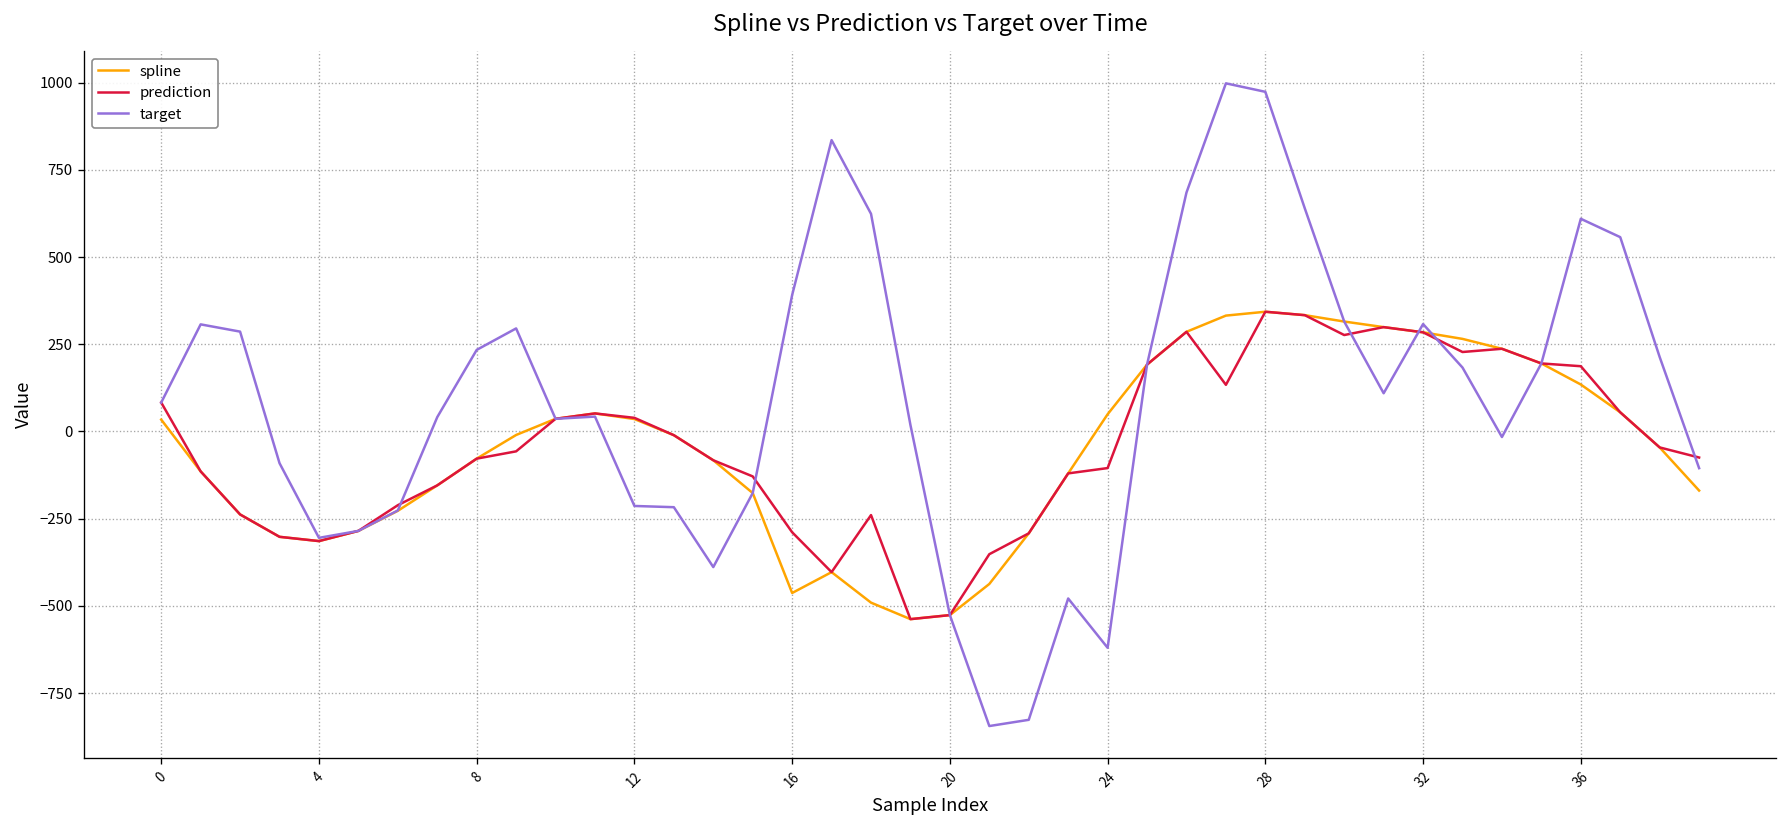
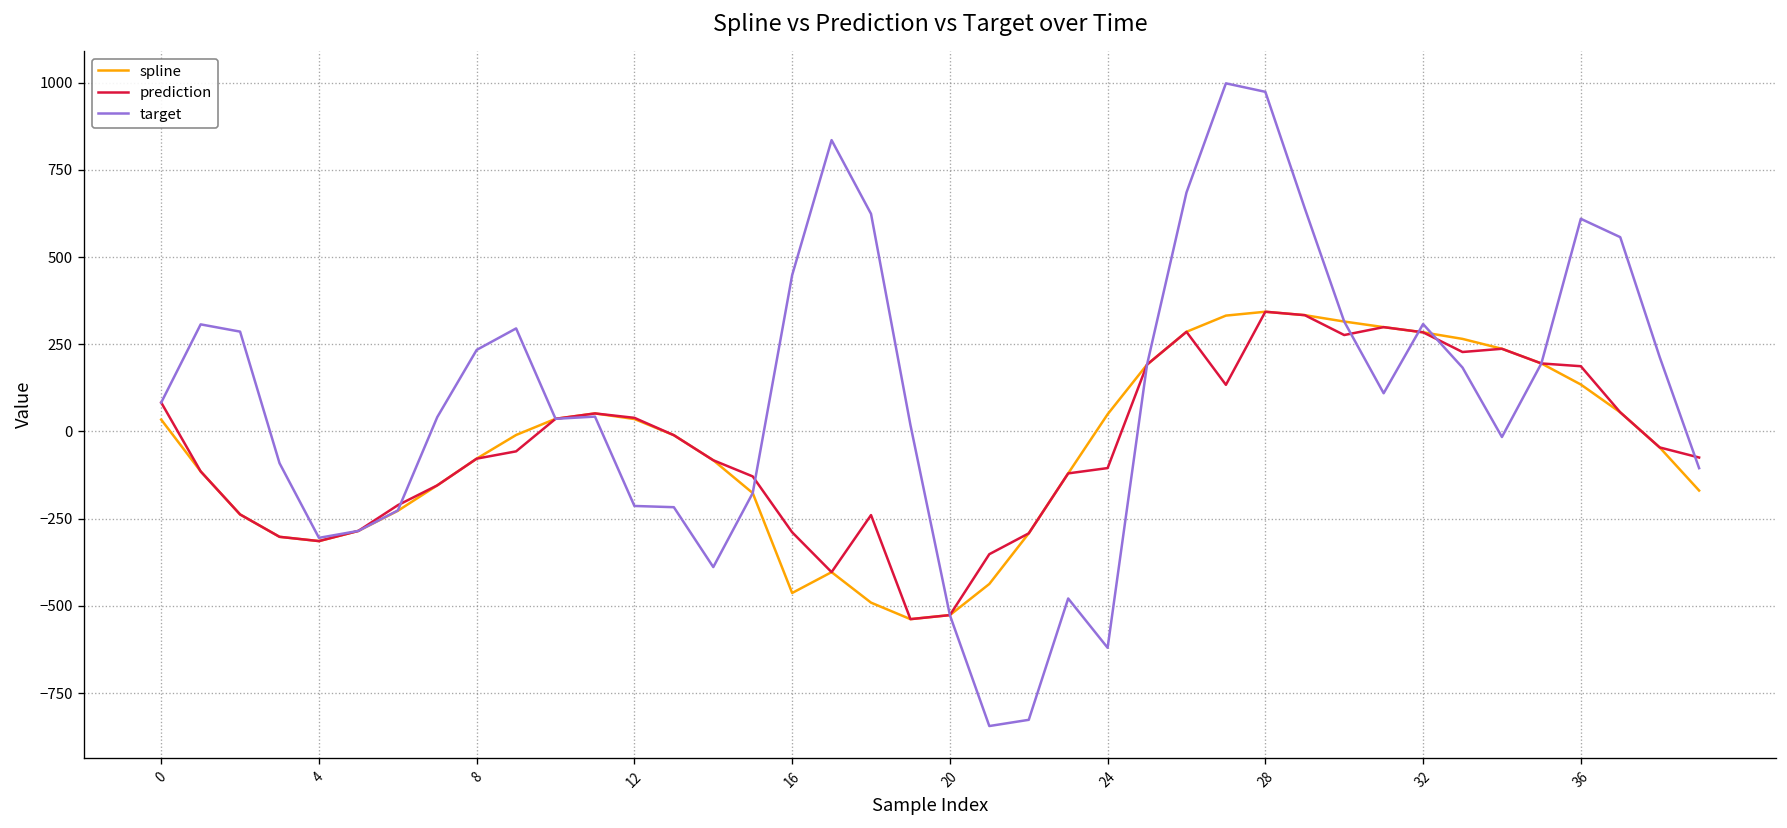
  {
    "spline": {
      "0": 30,
      "16": -460,
      "24": 50,
      "36": 130
    },
    "prediction": {
      "16": -290,
      "24": -100,
      "36": 190
    },
    "target": {
      "4": -300,
      "8": 230,
      "12": -210,
-     "16": 390,
+     "16": 450,
      "24": -620,
      "28": 970,
      "32": 310,
      "36": 610
    }
  }
